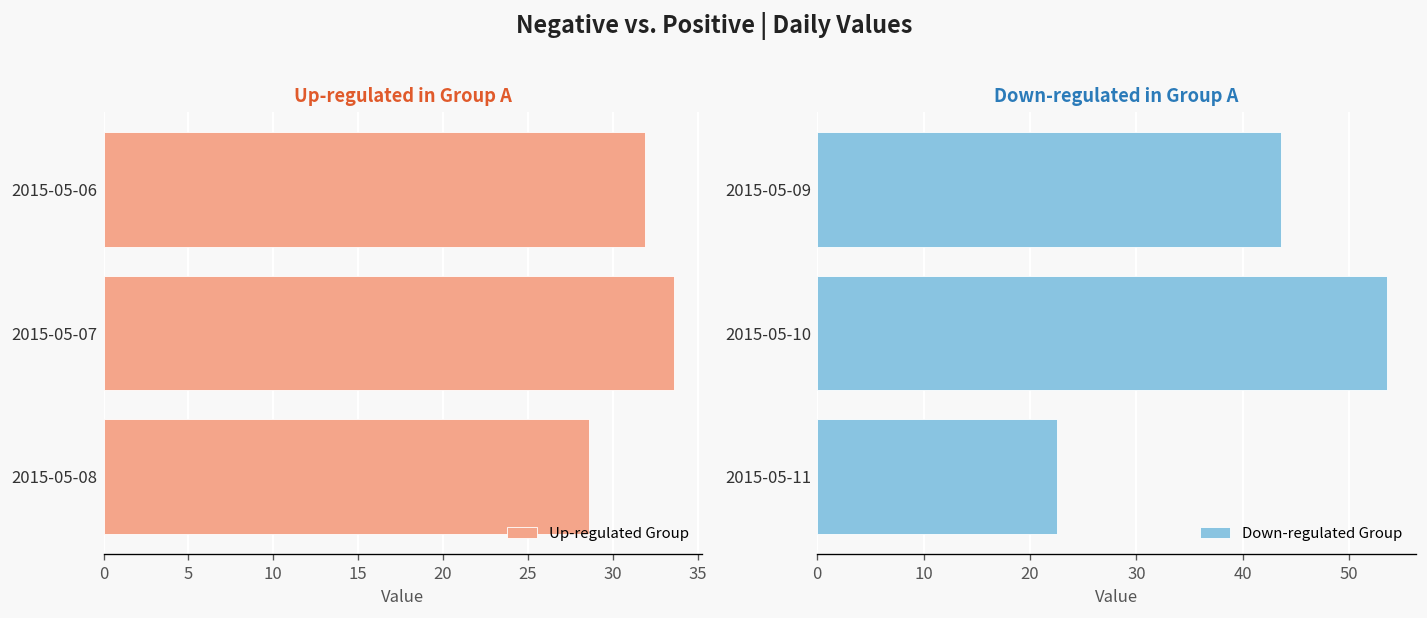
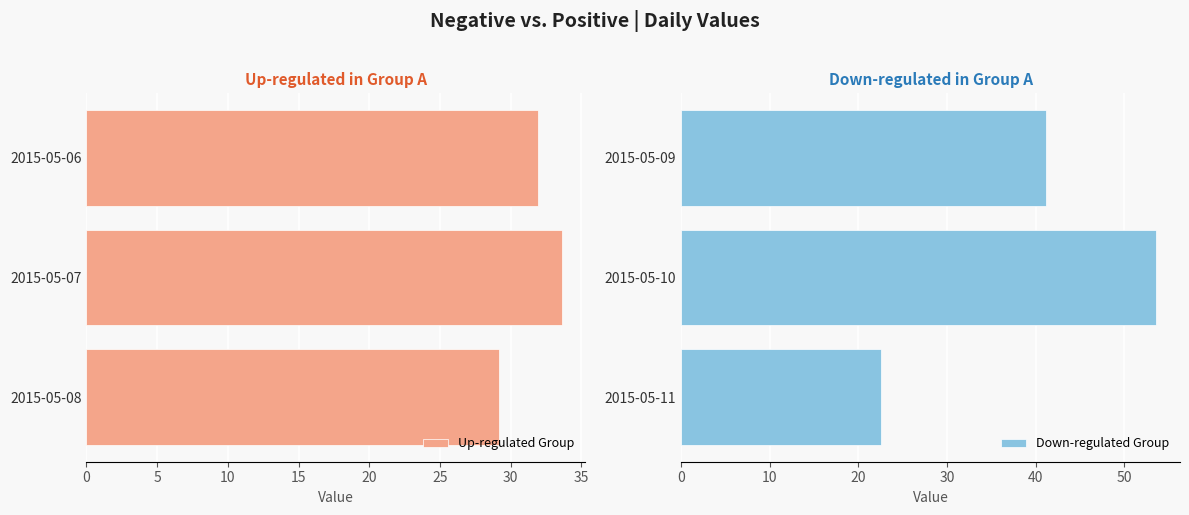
  {
    "Up-regulated in Group A": {
      "2015-05-06": 31.9,
      "2015-05-07": 33.6,
-     "2015-05-08": 28.6
+     "2015-05-08": 29.2
    },
    "Down-regulated in Group A": {
-     "2015-05-09": 44,
+     "2015-05-09": 41,
      "2015-05-10": 54,
      "2015-05-11": 23
    }
  }
